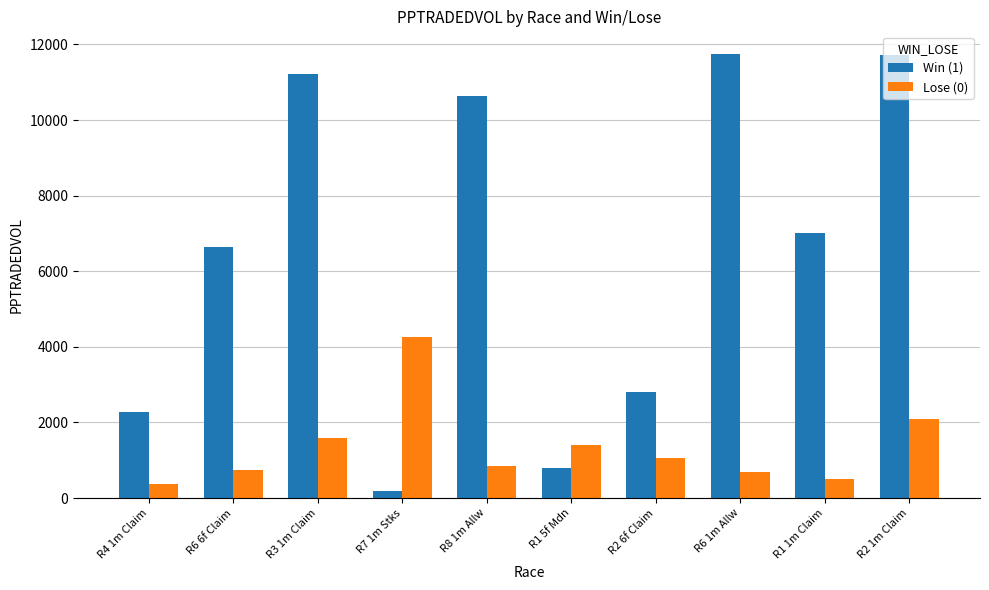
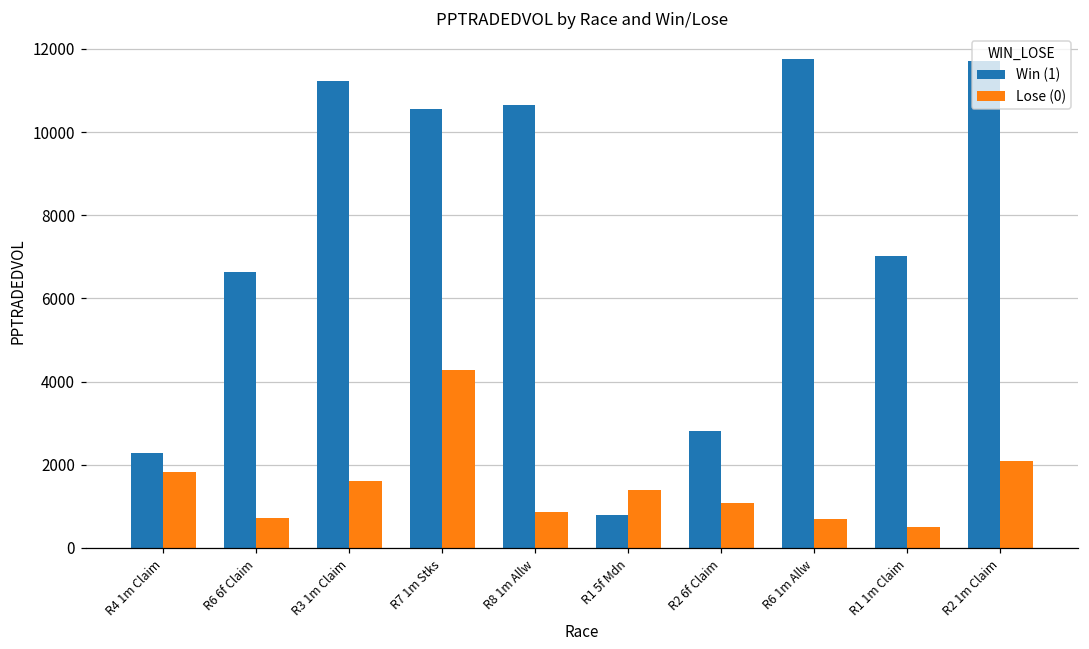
  {
    "Win (1)": {
      "R4 1m Claim": 2300,
      "R6 6f Claim": 6600,
      "R3 1m Claim": 11200,
-     "R7 1m Stks": 200,
+     "R7 1m Stks": 10600,
      "R8 1m Allw": 10600,
      "R1 5f Mdn": 800,
      "R2 6f Claim": 2800,
      "R6 1m Allw": 11800,
      "R1 1m Claim": 7000
    },
    "Lose (0)": {
-     "R4 1m Claim": 400,
+     "R4 1m Claim": 1800,
      "R6 6f Claim": 700,
      "R3 1m Claim": 1600,
      "R7 1m Stks": 4300,
      "R8 1m Allw": 900,
      "R1 5f Mdn": 1400,
      "R2 6f Claim": 1100,
      "R6 1m Allw": 700,
      "R1 1m Claim": 500,
      "R2 1m Claim": 2100
    }
  }
